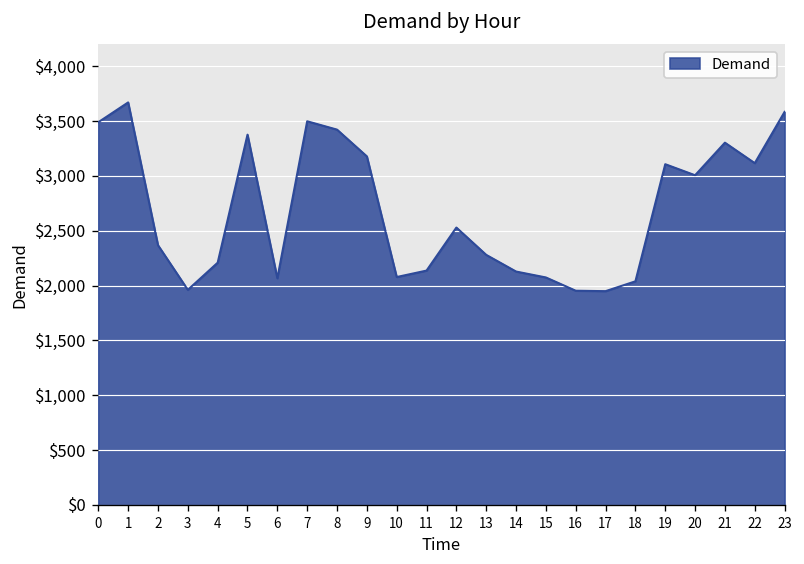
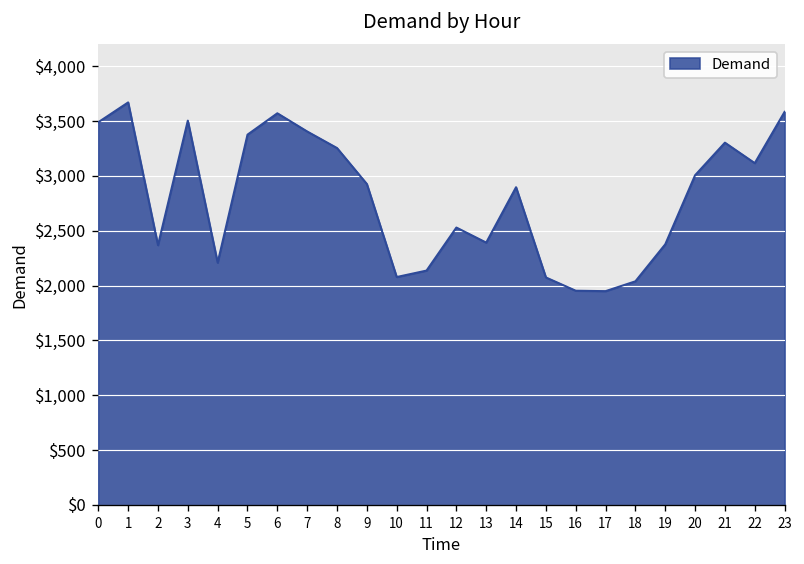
  {
    "0": "$3,500",
    "1": "$3,700",
    "2": "$2,400",
-   "3": "$2,000",
+   "3": "$3,500",
    "4": "$2,200",
    "5": "$3,400",
-   "6": "$2,100",
-   "7": "$3,500",
-   "8": "$3,400",
-   "9": "$3,200",
+   "6": "$3,600",
+   "7": "$3,400",
+   "8": "$3,300",
+   "9": "$2,900",
    "10": "$2,100",
    "11": "$2,100",
    "12": "$2,500",
-   "13": "$2,300",
-   "14": "$2,100",
+   "13": "$2,400",
+   "14": "$2,900",
    "15": "$2,100",
    "16": "$2,000",
    "17": "$1,900",
    "18": "$2,000",
-   "19": "$3,100",
+   "19": "$2,400",
    "20": "$3,000",
    "21": "$3,300",
    "22": "$3,100",
    "23": "$3,600"
  }
